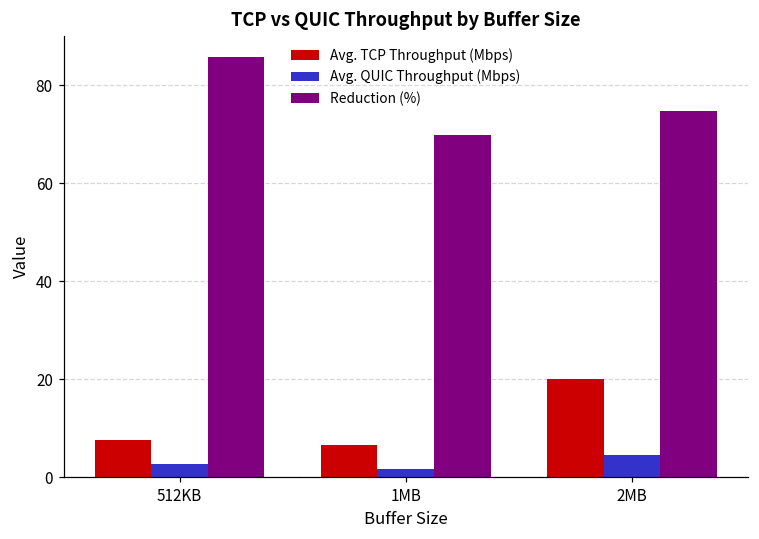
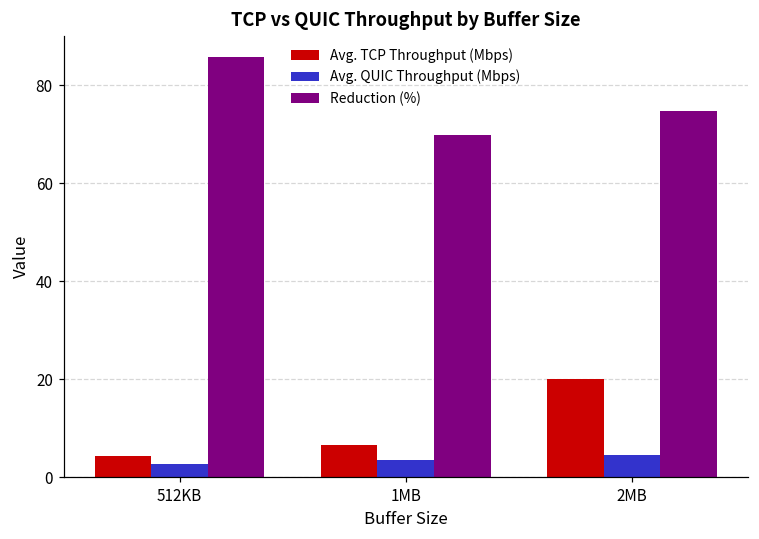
  {
    "Avg. TCP Throughput (Mbps)": {
-     "512KB": 7,
+     "512KB": 4,
      "1MB": 7,
      "2MB": 20
    },
    "Avg. QUIC Throughput (Mbps)": {
      "512KB": 3,
-     "1MB": 2,
+     "1MB": 3,
      "2MB": 4
    },
    "Reduction (%)": {
      "512KB": 86,
      "1MB": 70,
      "2MB": 75
    }
  }
